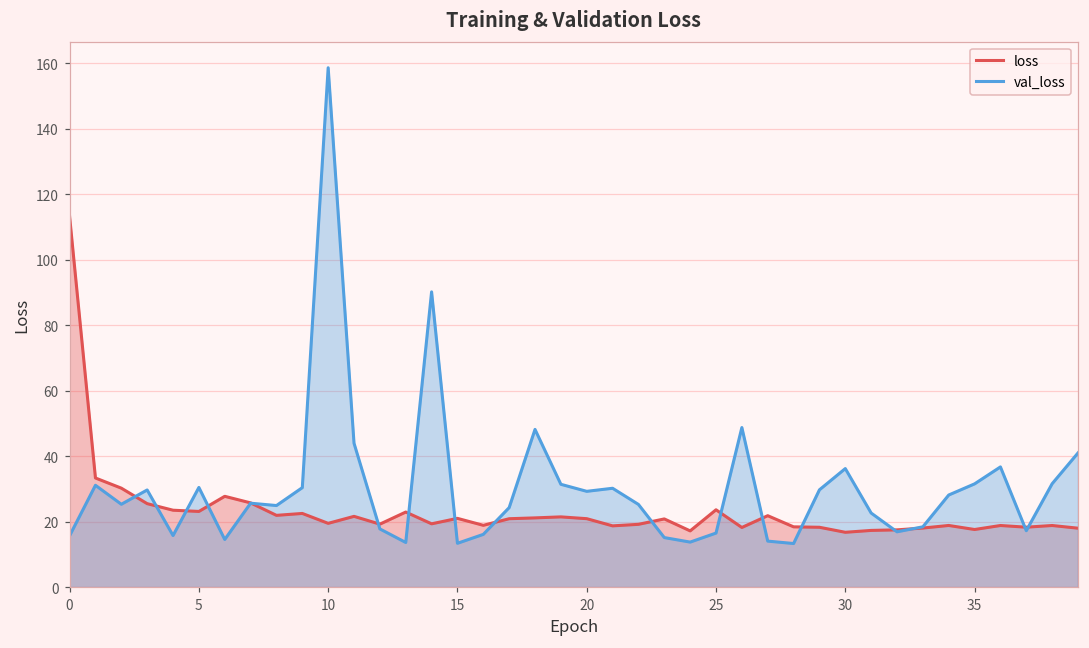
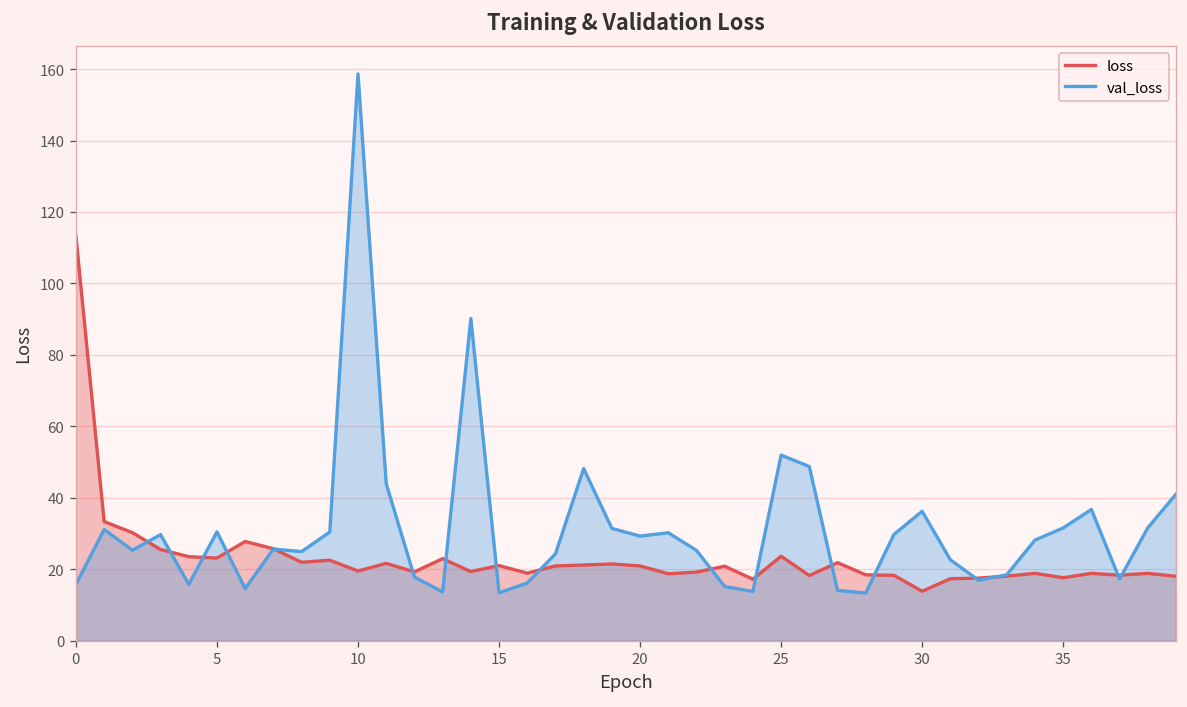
  {
    "loss": {
      "0": 113,
      "5": 23,
      "10": 19,
      "15": 21,
      "20": 21,
      "25": 24,
-     "30": 17,
+     "30": 14,
      "35": 18
    },
    "val_loss": {
      "0": 16,
      "5": 30,
      "10": 159,
      "15": 13,
      "20": 29,
-     "25": 17,
+     "25": 52,
      "30": 36,
      "35": 32
    }
  }
